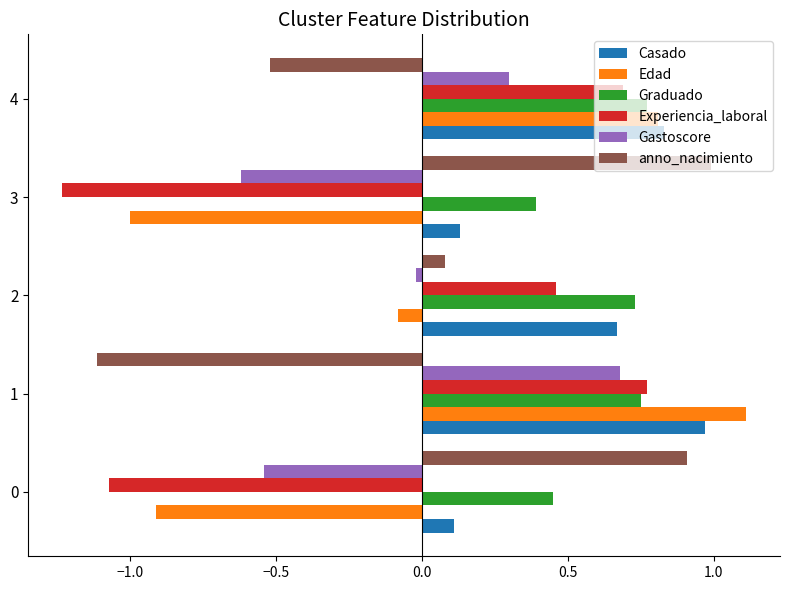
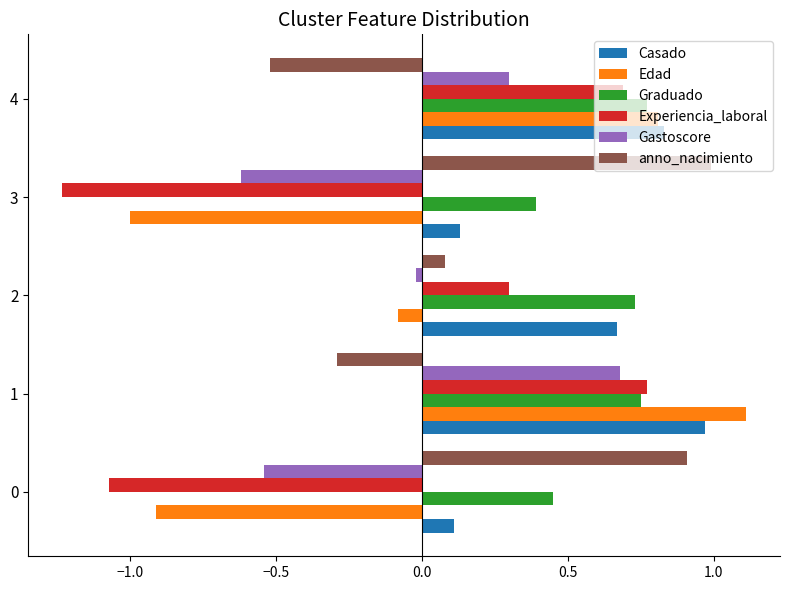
  {
    "Casado": {
      "3": 0.13,
      "2": 0.67,
      "1": 0.97,
      "0": 0.11
    },
    "Edad": {
      "3": -1.00,
      "2": -0.08,
      "1": 1.11,
      "0": -0.91
    },
    "Graduado": {
      "3": 0.39,
      "2": 0.73,
      "1": 0.75,
      "0": 0.45
    },
    "Experiencia_laboral": {
      "3": -1.23,
-     "2": 0.46,
+     "2": 0.30,
      "1": 0.77,
      "0": -1.07
    },
    "Gastoscore": {
      "4": 0.30,
      "3": -0.62,
      "2": -0.02,
      "1": 0.68,
      "0": -0.54
    },
    "anno_nacimiento": {
      "4": -0.52,
      "2": 0.08,
-     "1": -1.11,
+     "1": -0.29,
      "0": 0.91
    }
  }
